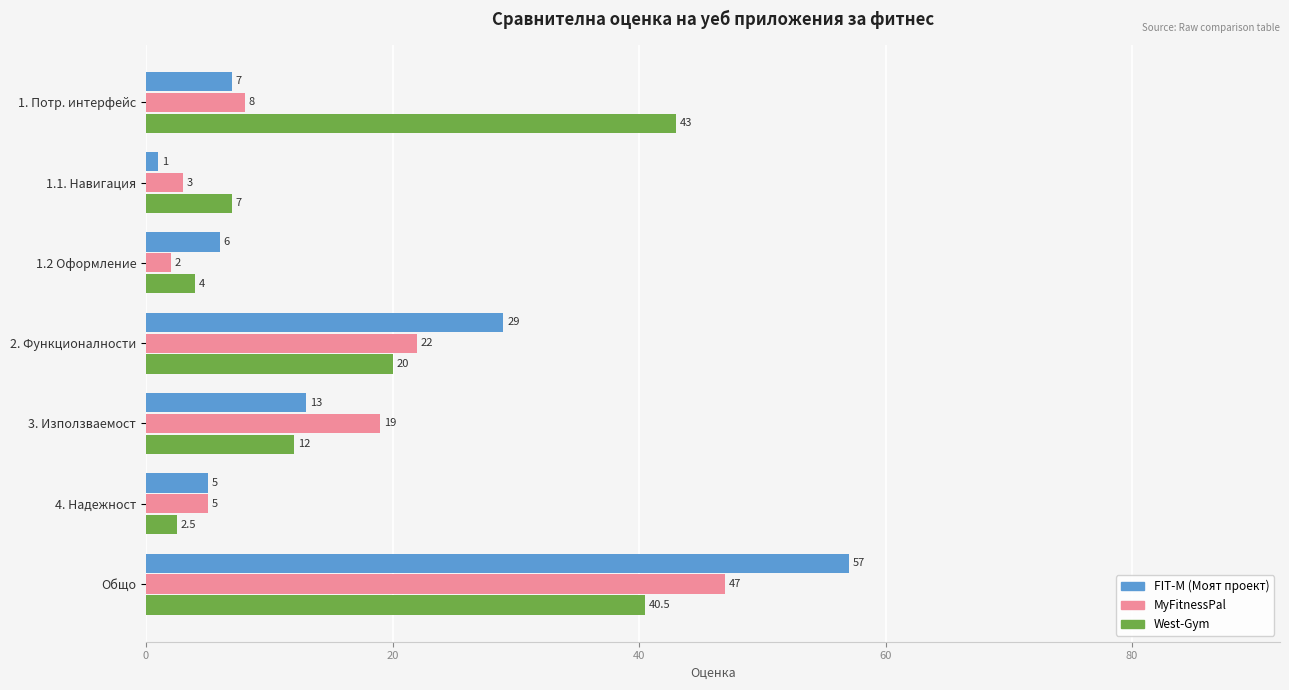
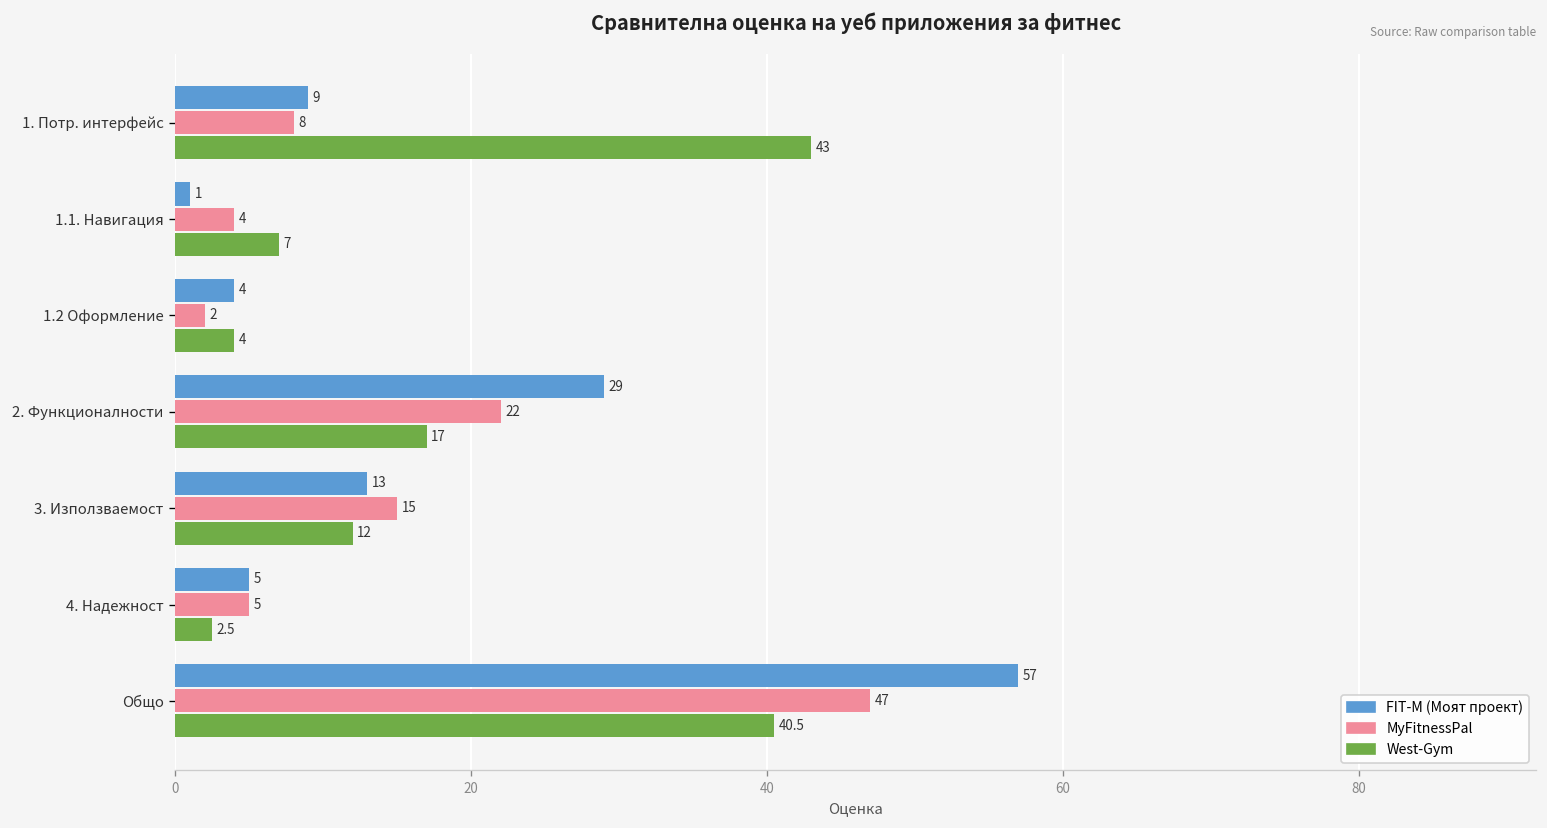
  {
    "FIT-M (Моят проект)": {
-     "1. Потр. интерфейс": 7,
+     "1. Потр. интерфейс": 9,
      "1.1. Навигация": 1,
-     "1.2 Оформление": 6,
+     "1.2 Оформление": 4,
      "2. Функционалности": 29,
      "3. Използваемост": 13,
      "4. Надежност": 5,
      "Общо": 57
    },
    "MyFitnessPal": {
      "1. Потр. интерфейс": 8,
-     "1.1. Навигация": 3,
+     "1.1. Навигация": 4,
      "1.2 Оформление": 2,
      "2. Функционалности": 22,
-     "3. Използваемост": 19,
+     "3. Използваемост": 15,
      "4. Надежност": 5,
      "Общо": 47
    },
    "West-Gym": {
      "1. Потр. интерфейс": 43,
      "1.1. Навигация": 7,
      "1.2 Оформление": 4,
-     "2. Функционалности": 20,
+     "2. Функционалности": 17,
      "3. Използваемост": 12,
      "4. Надежност": 2.5,
      "Общо": 40.5
    }
  }
